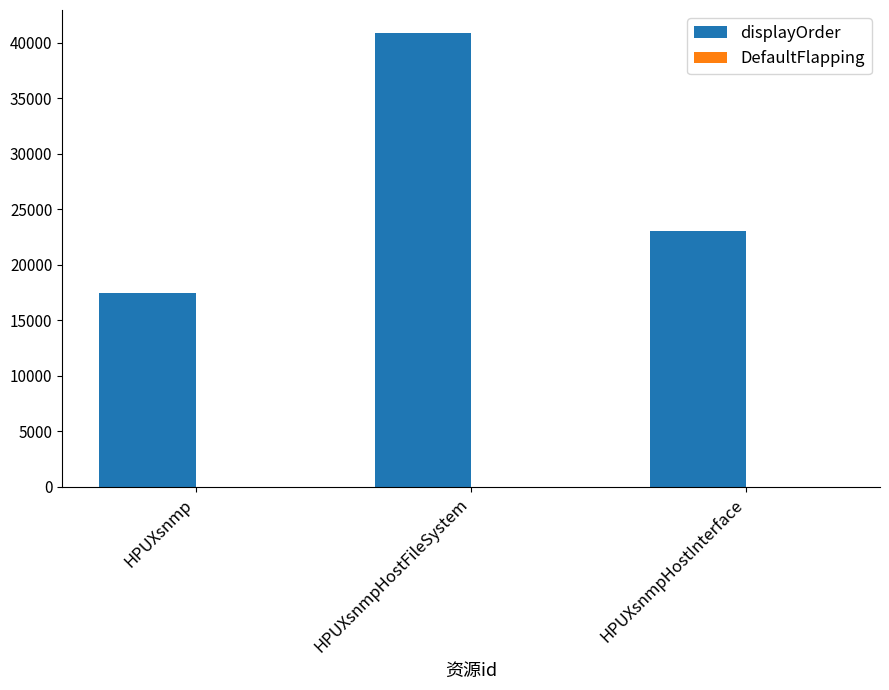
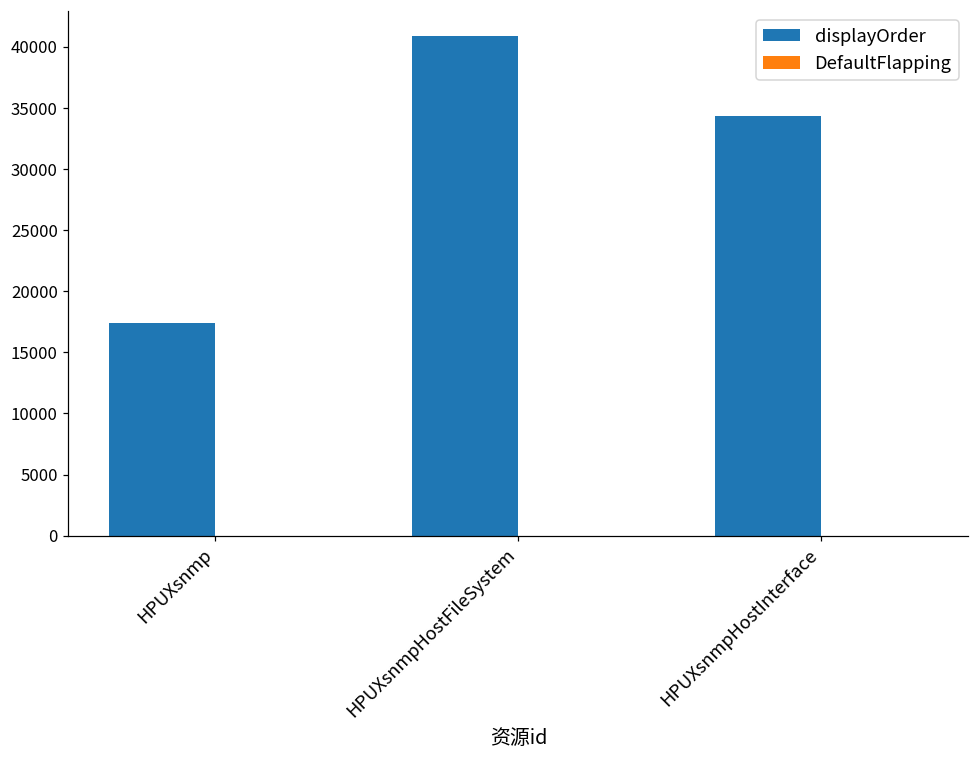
  {
    "displayOrder": {
      "HPUXsnmp": 17400,
      "HPUXsnmpHostFileSystem": 40900,
-     "HPUXsnmpHostInterface": 23000
+     "HPUXsnmpHostInterface": 34400
    }
  }
